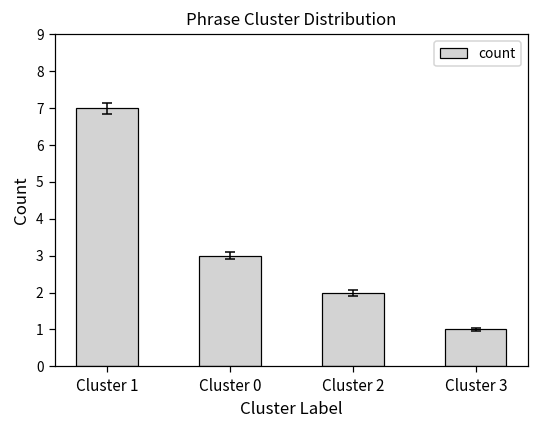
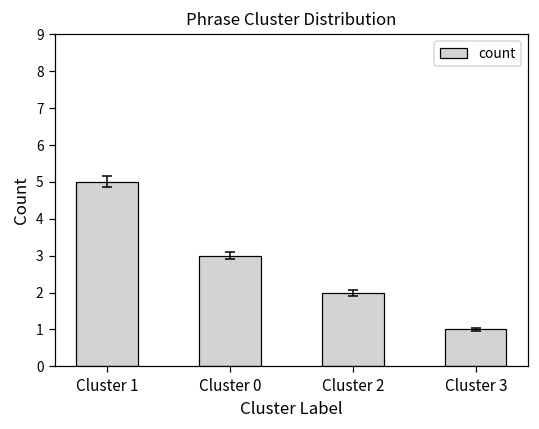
  {
    "count": {
-     "Cluster 1": 7,
+     "Cluster 1": 5,
      "Cluster 0": 3,
      "Cluster 2": 2,
      "Cluster 3": 1
    }
  }
